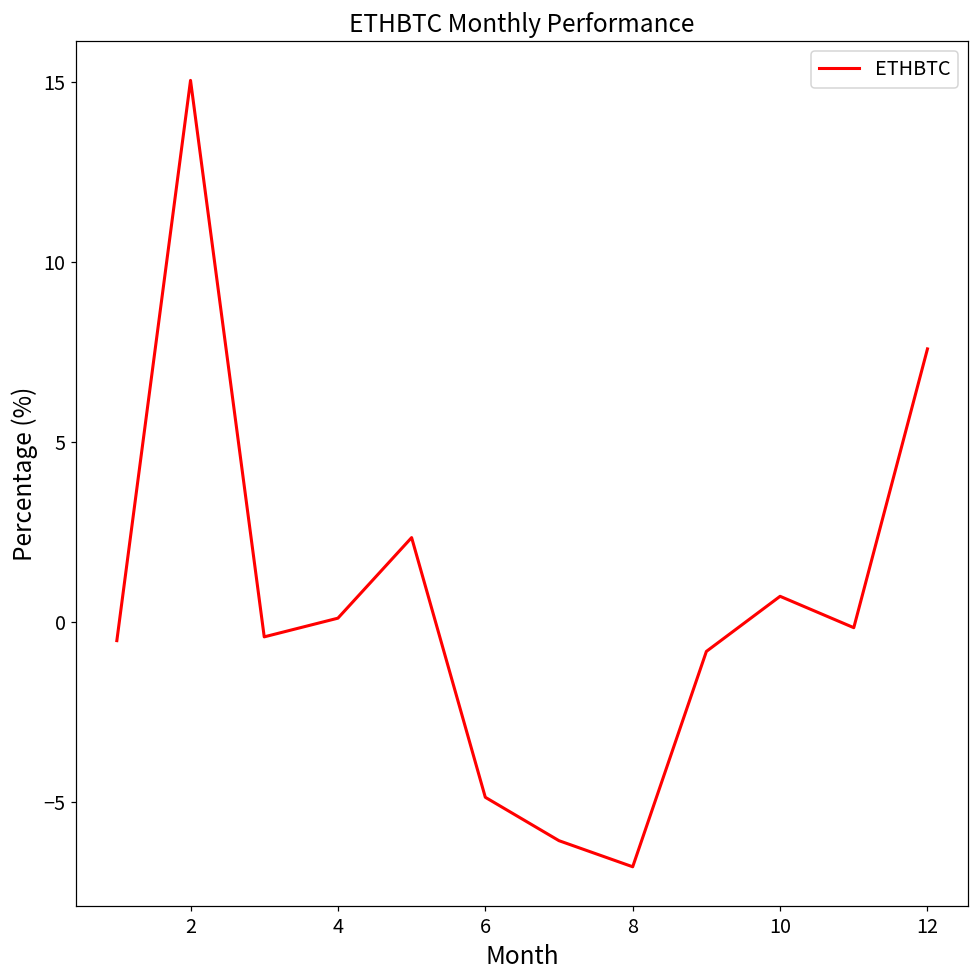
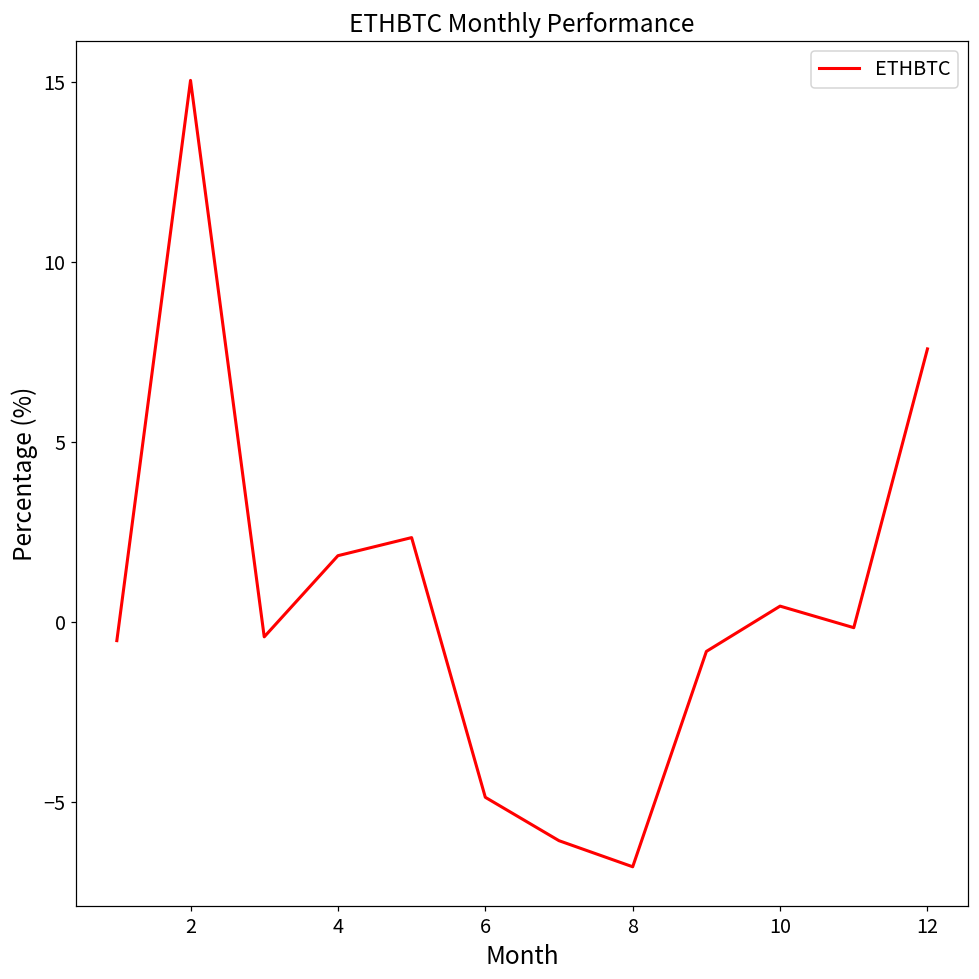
  {
    "2": 15.1,
-   "4": 0.1,
+   "4": 1.9,
    "6": -4.9,
    "8": -6.8,
-   "10": 0.7,
+   "10": 0.5,
    "12": 7.6
  }
